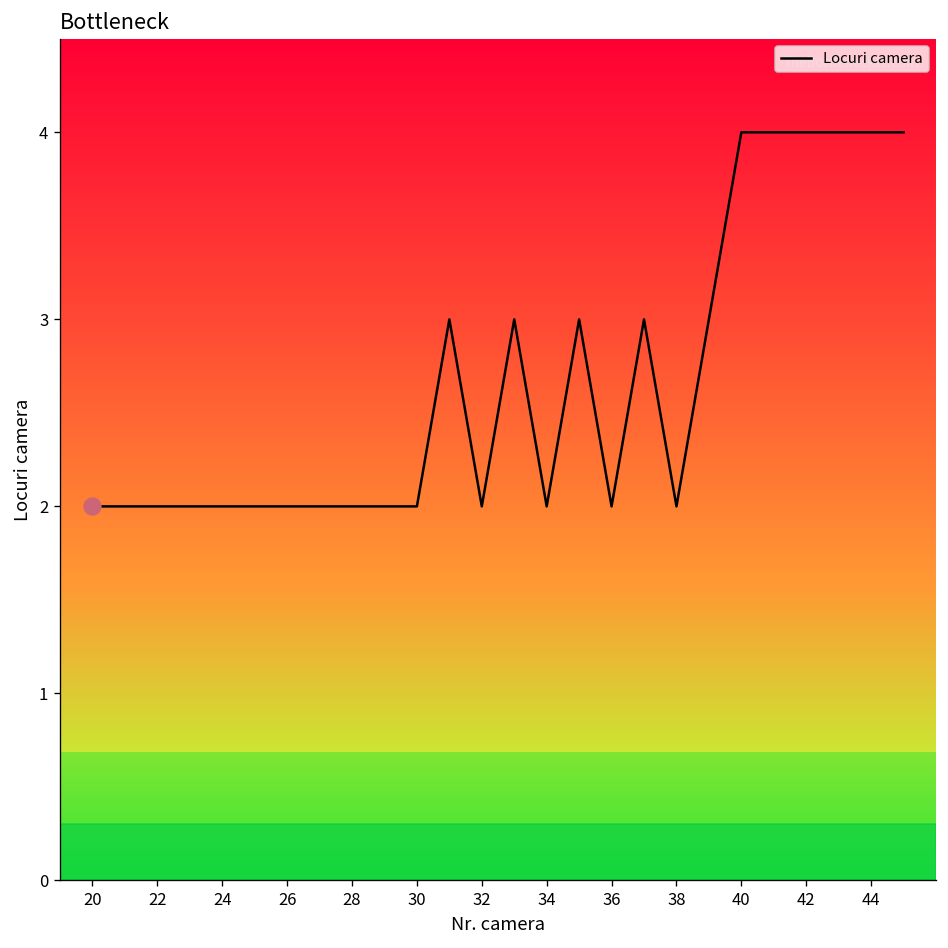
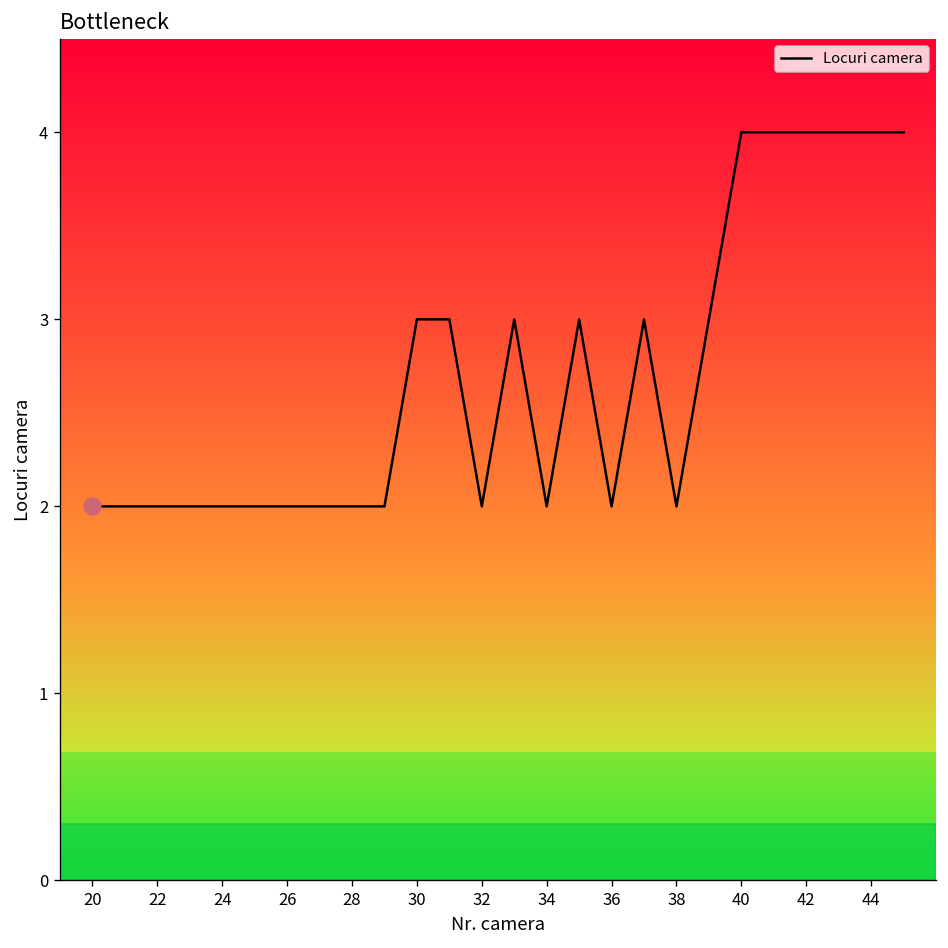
  {
    "Locuri camera": {
      "22": 2,
      "24": 2,
      "26": 2,
      "28": 2,
-     "30": 2,
+     "30": 3,
      "32": 2,
      "34": 2,
      "36": 2,
      "38": 2,
      "40": 4,
      "42": 4,
      "44": 4
    }
  }
